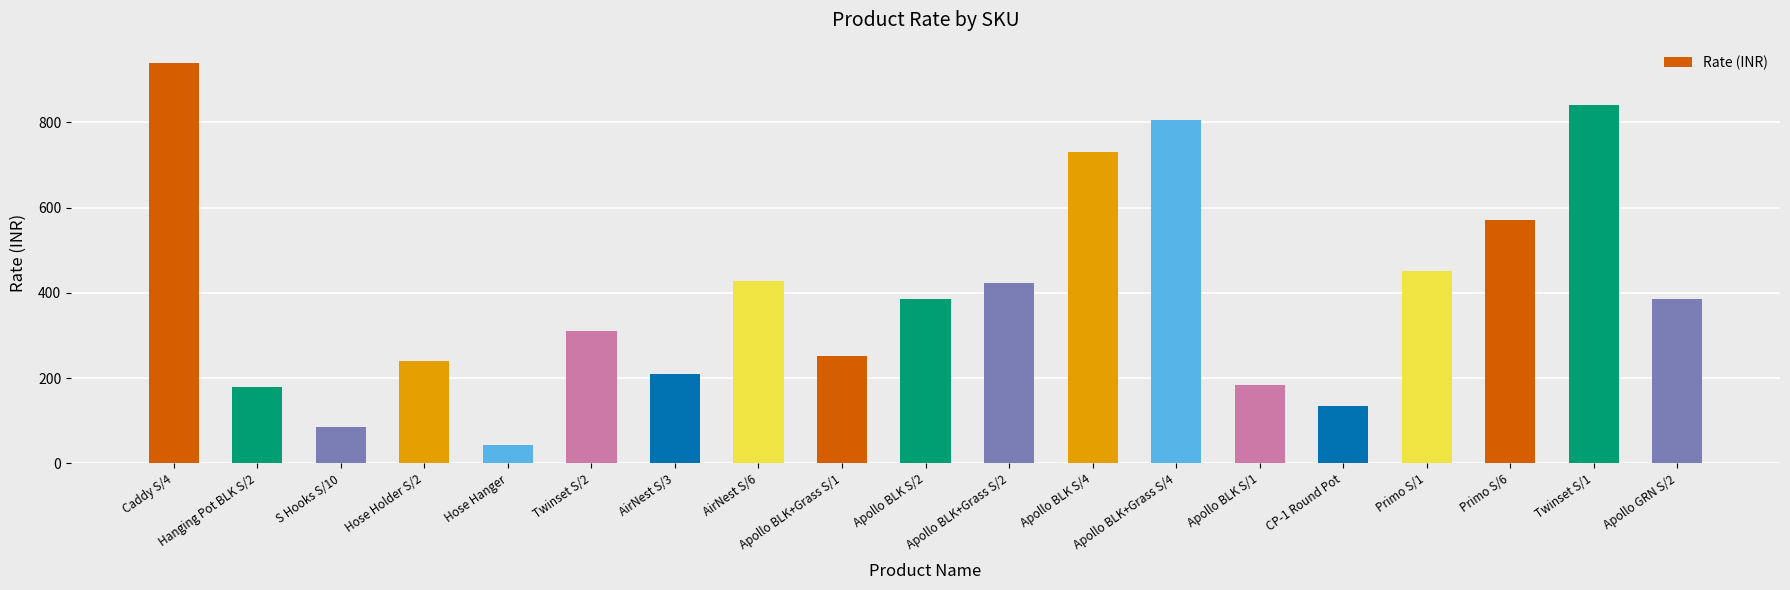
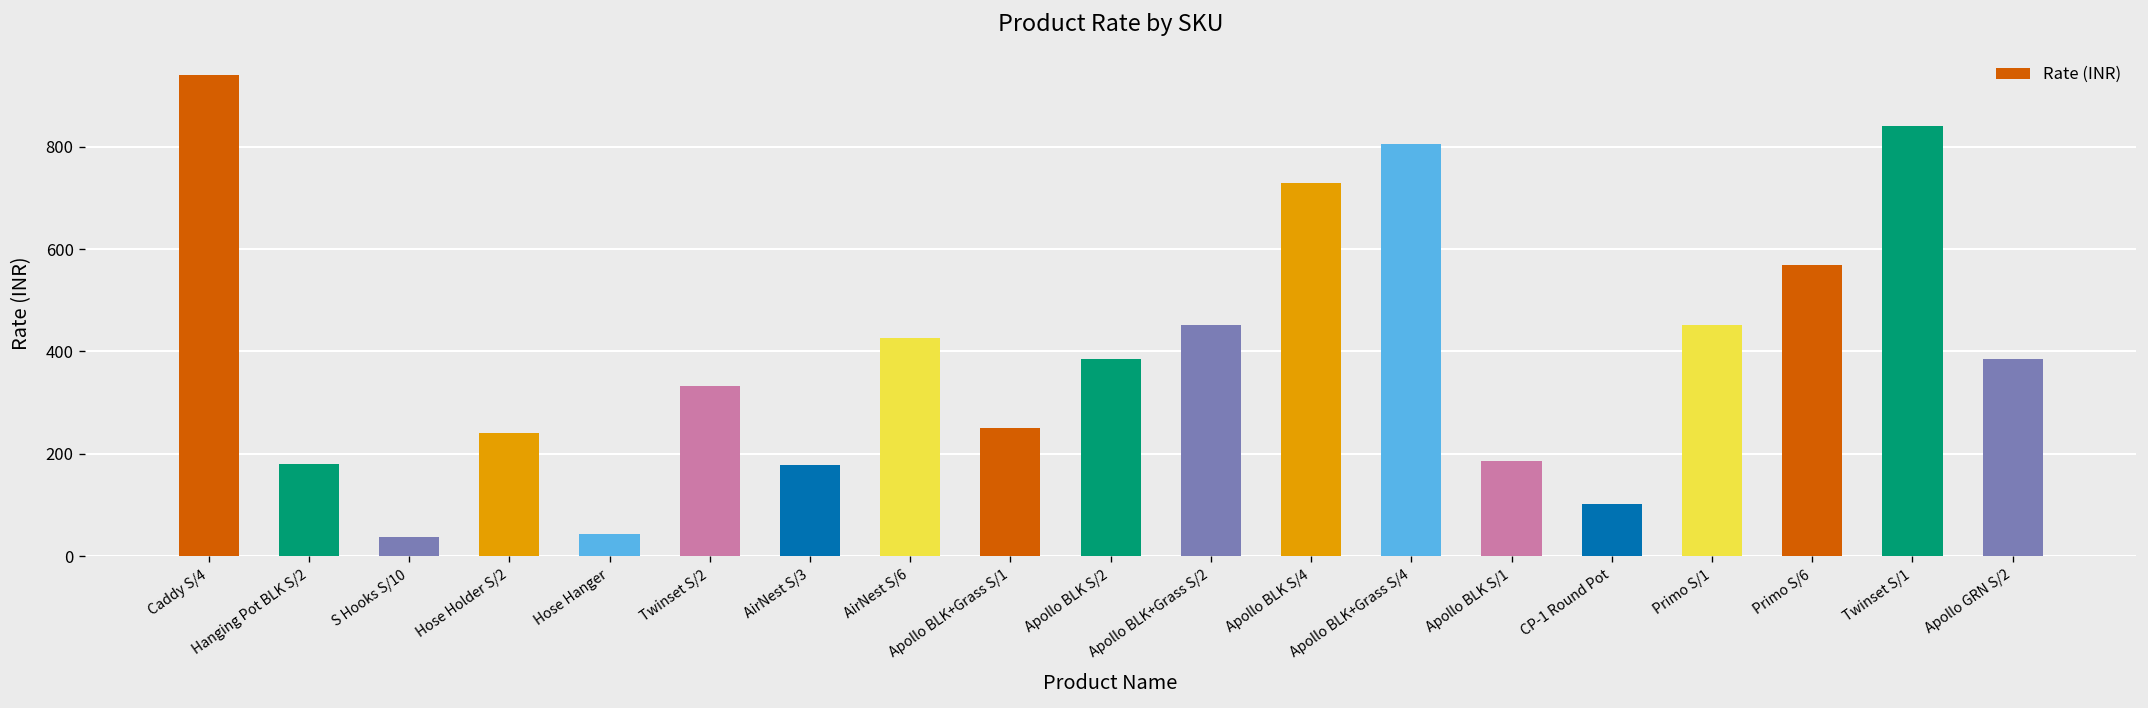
  {
    "Caddy S/4": 940,
    "Hanging Pot BLK S/2": 180,
-   "S Hooks S/10": 90,
+   "S Hooks S/10": 40,
    "Hose Holder S/2": 240,
    "Hose Hanger": 40,
-   "Twinset S/2": 310,
-   "AirNest S/3": 210,
+   "Twinset S/2": 330,
+   "AirNest S/3": 180,
    "AirNest S/6": 430,
    "Apollo BLK+Grass S/1": 250,
    "Apollo BLK S/2": 390,
-   "Apollo BLK+Grass S/2": 420,
+   "Apollo BLK+Grass S/2": 450,
    "Apollo BLK S/4": 730,
    "Apollo BLK+Grass S/4": 810,
    "Apollo BLK S/1": 190,
-   "CP-1 Round Pot": 140,
+   "CP-1 Round Pot": 100,
    "Primo S/1": 450,
    "Primo S/6": 570,
    "Twinset S/1": 840,
    "Apollo GRN S/2": 390
  }
